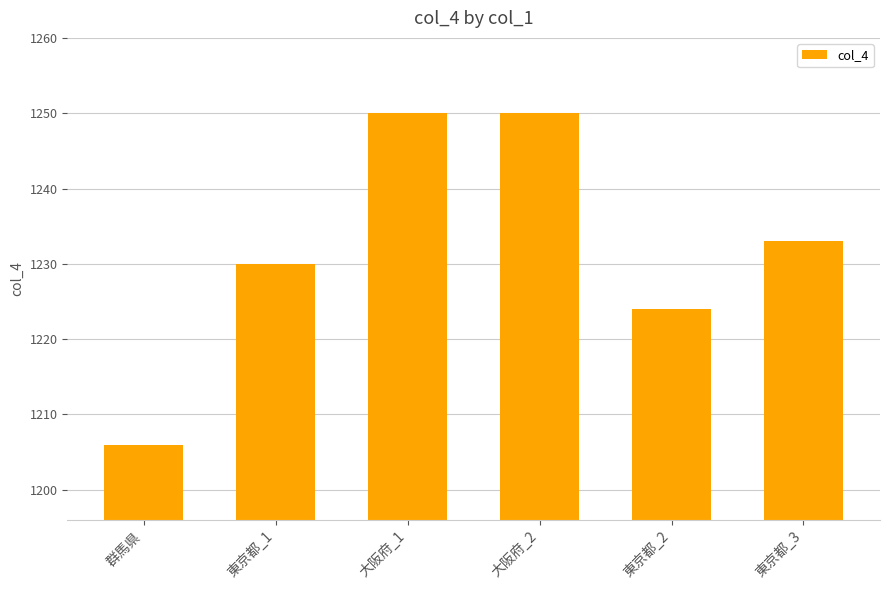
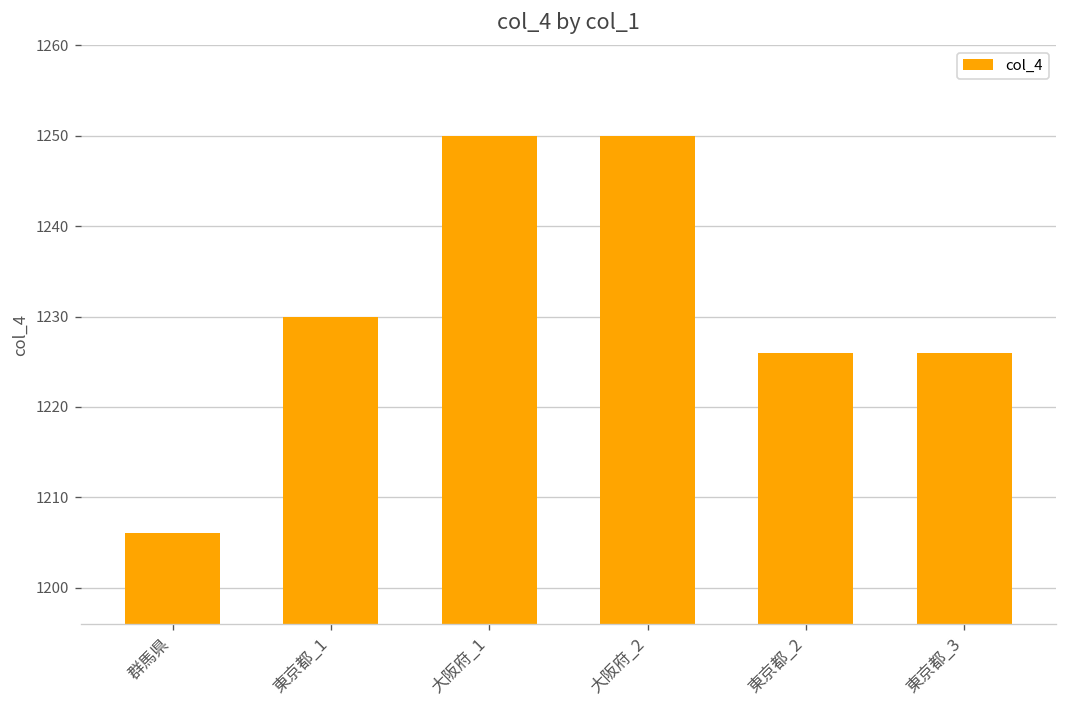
  {
    "群馬県": 1206,
    "東京都_1": 1230,
    "大阪府_1": 1250,
    "大阪府_2": 1250,
-   "東京都_2": 1224,
-   "東京都_3": 1233
+   "東京都_2": 1226,
+   "東京都_3": 1226
  }
